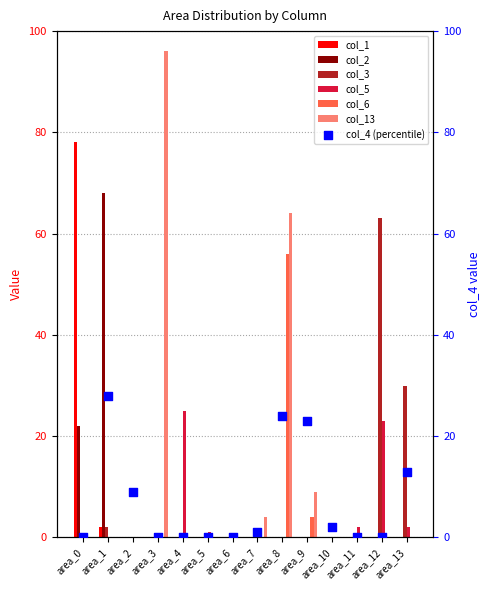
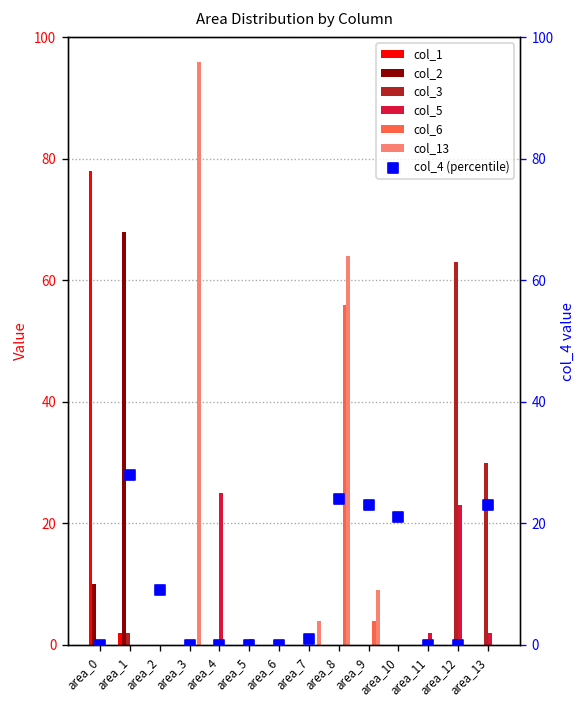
  {
    "col_1": {
      "area_0": 78,
      "area_1": 2,
      "area_2": 0,
      "area_3": 0,
      "area_4": 0,
      "area_5": 0,
      "area_6": 0,
      "area_7": 0,
      "area_8": 0,
      "area_9": 0,
      "area_10": 0,
      "area_11": 0,
      "area_12": 0,
      "area_13": 0
    },
    "col_2": {
-     "area_0": 22,
+     "area_0": 10,
      "area_1": 68,
      "area_2": 0,
      "area_3": 0,
      "area_4": 0,
      "area_5": 0,
      "area_6": 0,
      "area_7": 0,
      "area_8": 0,
      "area_9": 0,
      "area_10": 0,
      "area_11": 0,
      "area_12": 0,
      "area_13": 0
    },
    "col_4 (percentile)": {
-     "area_10": 2,
-     "area_13": 13
+     "area_10": 21,
+     "area_13": 23
    }
  }
